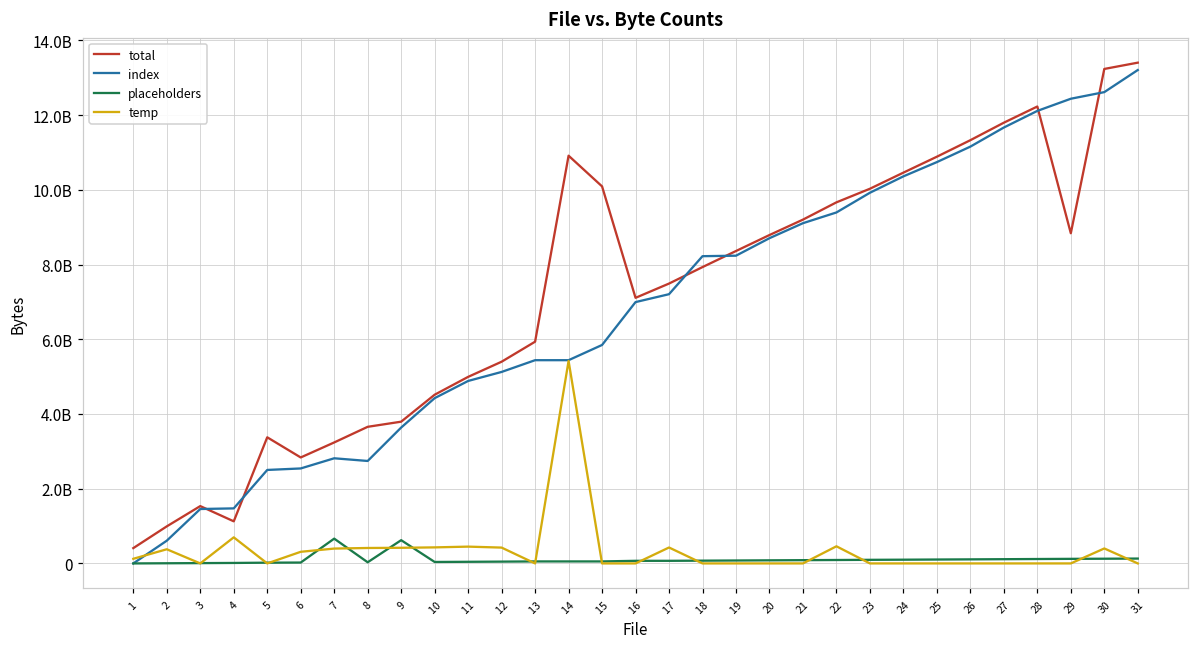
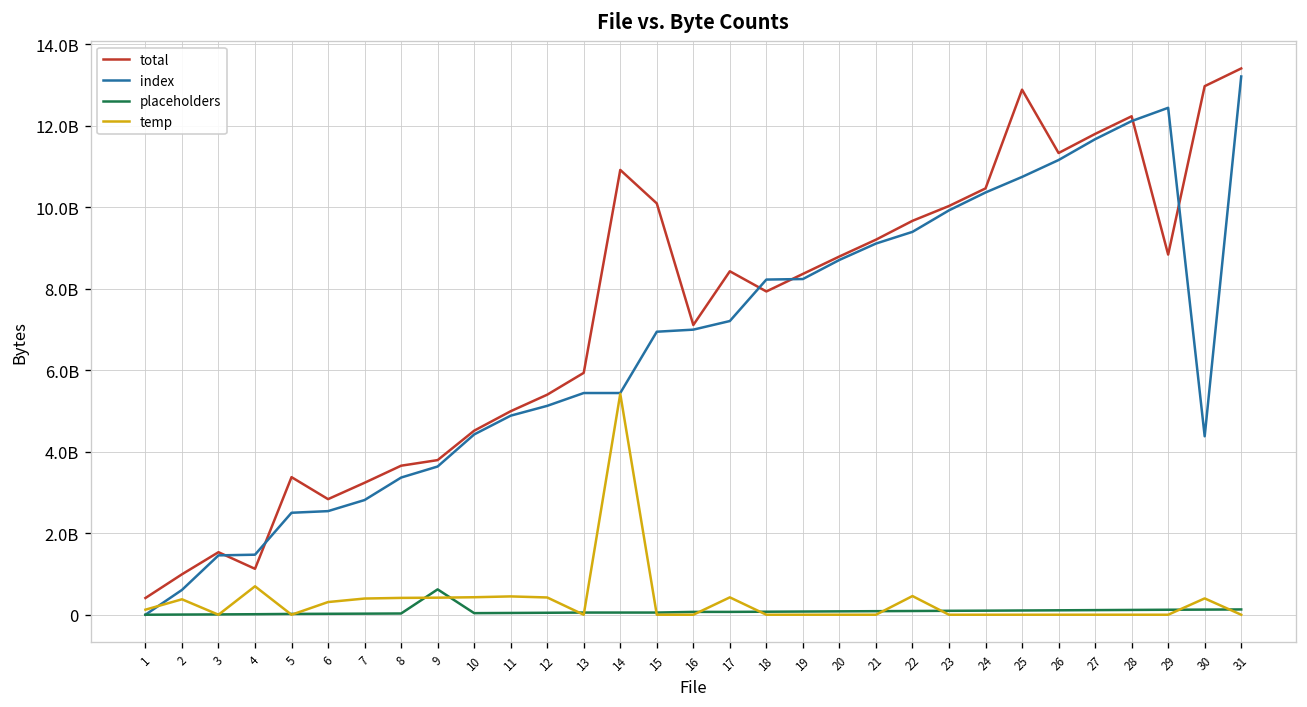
  {
    "total": {
      "1": 400000000,
      "2": 1000000000,
      "3": 1500000000,
      "4": 1100000000,
      "5": 3400000000,
      "6": 2800000000,
      "7": 3200000000,
      "8": 3700000000,
      "9": 3800000000,
      "10": 4500000000,
      "11": 5000000000,
      "12": 5400000000,
      "13": 5900000000,
      "14": 10900000000,
      "15": 10100000000,
      "16": 7100000000,
-     "17": 7500000000,
+     "17": 8400000000,
      "18": 7900000000,
      "19": 8400000000,
      "20": 8800000000,
      "21": 9200000000,
      "22": 9700000000,
      "23": 10000000000,
      "24": 10500000000,
-     "25": 10900000000,
+     "25": 12900000000,
      "26": 11300000000,
      "27": 11800000000,
      "28": 12200000000,
      "29": 8800000000,
-     "30": 13200000000,
+     "30": 13000000000,
      "31": 13400000000
    },
    "index": {
      "2": 600000000,
      "3": 1500000000,
      "4": 1500000000,
      "5": 2500000000,
      "6": 2500000000,
      "7": 2800000000,
-     "8": 2700000000,
+     "8": 3400000000,
      "9": 3600000000,
      "10": 4400000000,
      "11": 4900000000,
      "12": 5100000000,
      "13": 5400000000,
-     "15": 5800000000,
+     "15": 6900000000,
      "16": 7000000000,
      "17": 7200000000,
      "18": 8200000000,
      "19": 8200000000,
      "20": 8700000000,
      "21": 9100000000,
      "22": 9400000000,
      "23": 9900000000,
      "24": 10400000000,
      "25": 10700000000,
      "26": 11200000000,
      "27": 11700000000,
      "28": 12100000000,
      "29": 12400000000,
-     "30": 12600000000,
+     "30": 4400000000,
      "31": 13200000000
    },
    "placeholders": {
      "2": 0,
      "4": 0,
      "6": 0,
-     "7": 700000000,
+     "7": 0,
      "8": 0,
      "9": 600000000,
      "10": 0,
      "11": 0,
      "12": 0,
      "14": 100000000,
      "17": 100000000,
      "19": 100000000,
      "20": 100000000,
      "21": 100000000,
      "22": 100000000,
      "23": 100000000,
      "24": 100000000,
      "25": 100000000,
      "26": 100000000,
      "27": 100000000,
      "28": 100000000,
      "29": 100000000,
      "30": 100000000,
      "31": 100000000
    },
    "temp": {
      "1": 100000000,
      "2": 400000000,
      "4": 700000000,
      "6": 300000000,
      "7": 400000000,
      "8": 400000000,
      "9": 400000000,
      "10": 400000000,
      "11": 400000000,
      "12": 400000000,
      "17": 400000000,
      "19": 0,
      "20": 0,
      "21": 0,
      "22": 500000000,
      "23": 0,
      "24": 0,
      "25": 0,
      "26": 0,
      "27": 0,
      "28": 0,
      "29": 0,
      "30": 400000000,
      "31": 0
    }
  }
